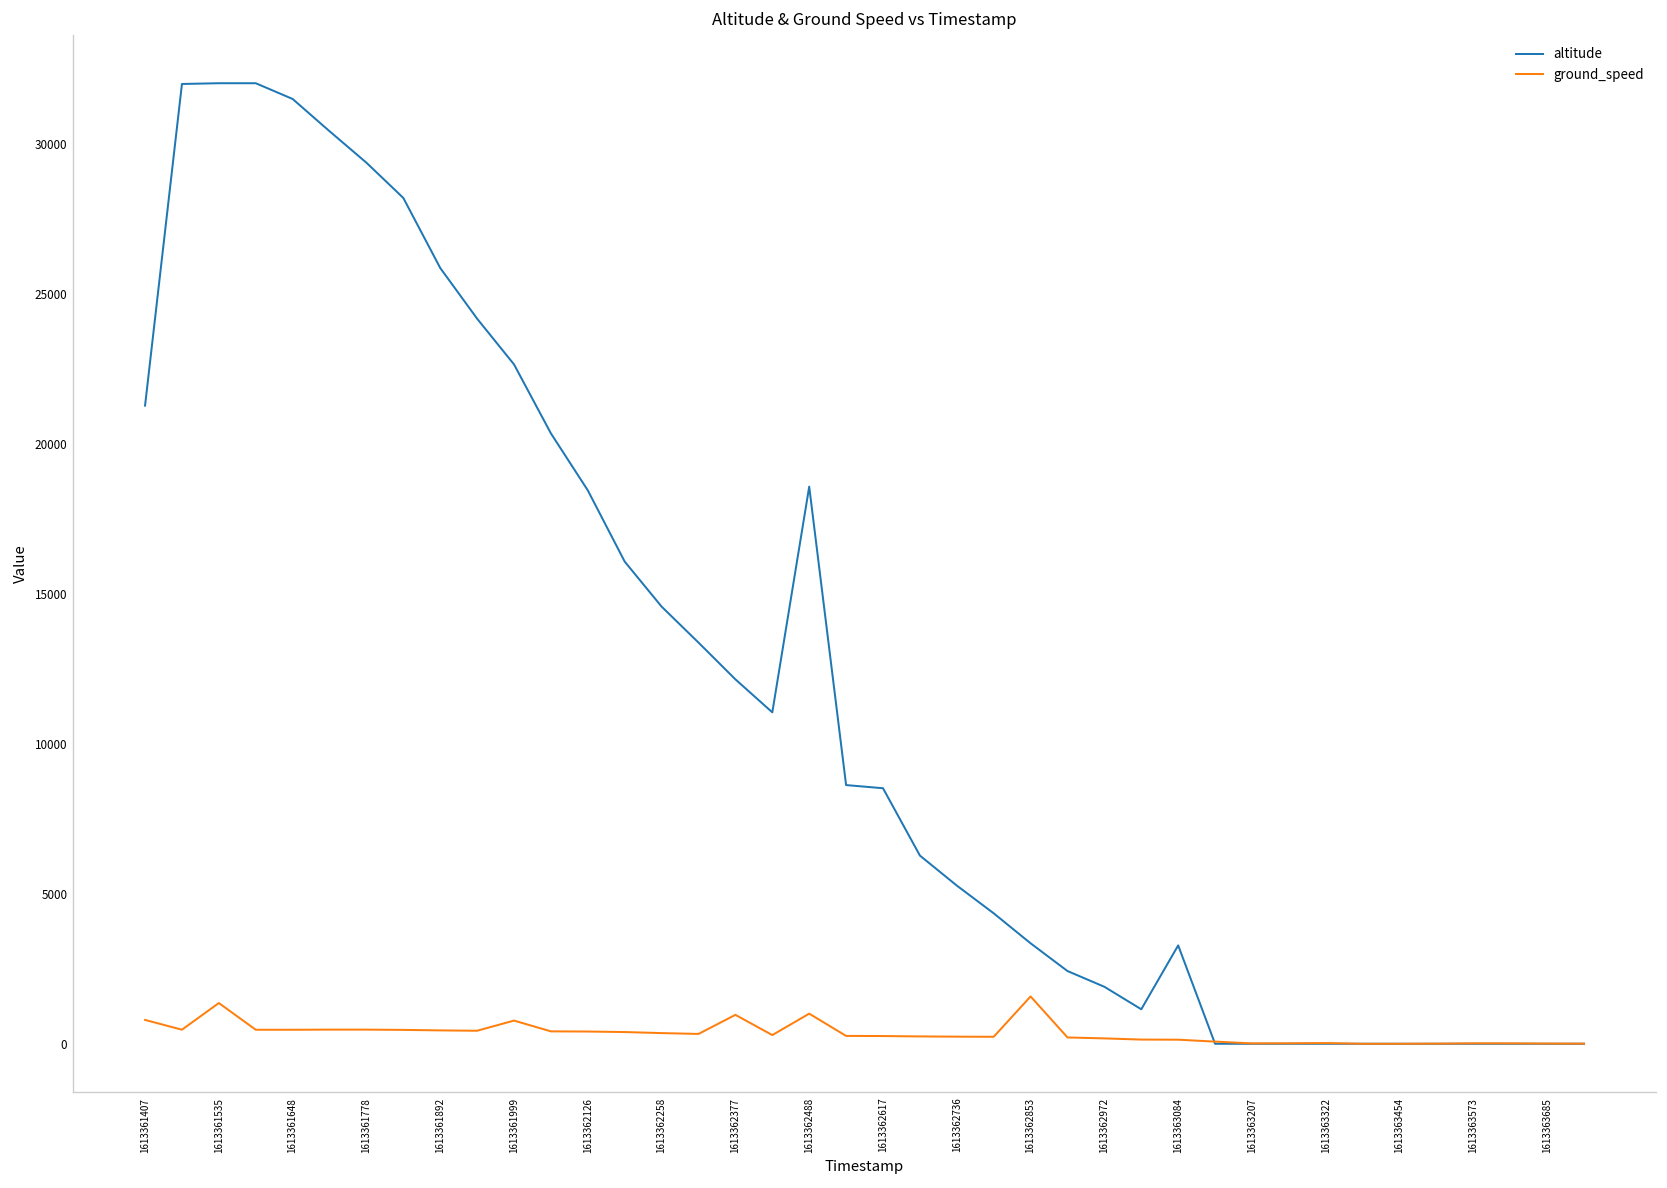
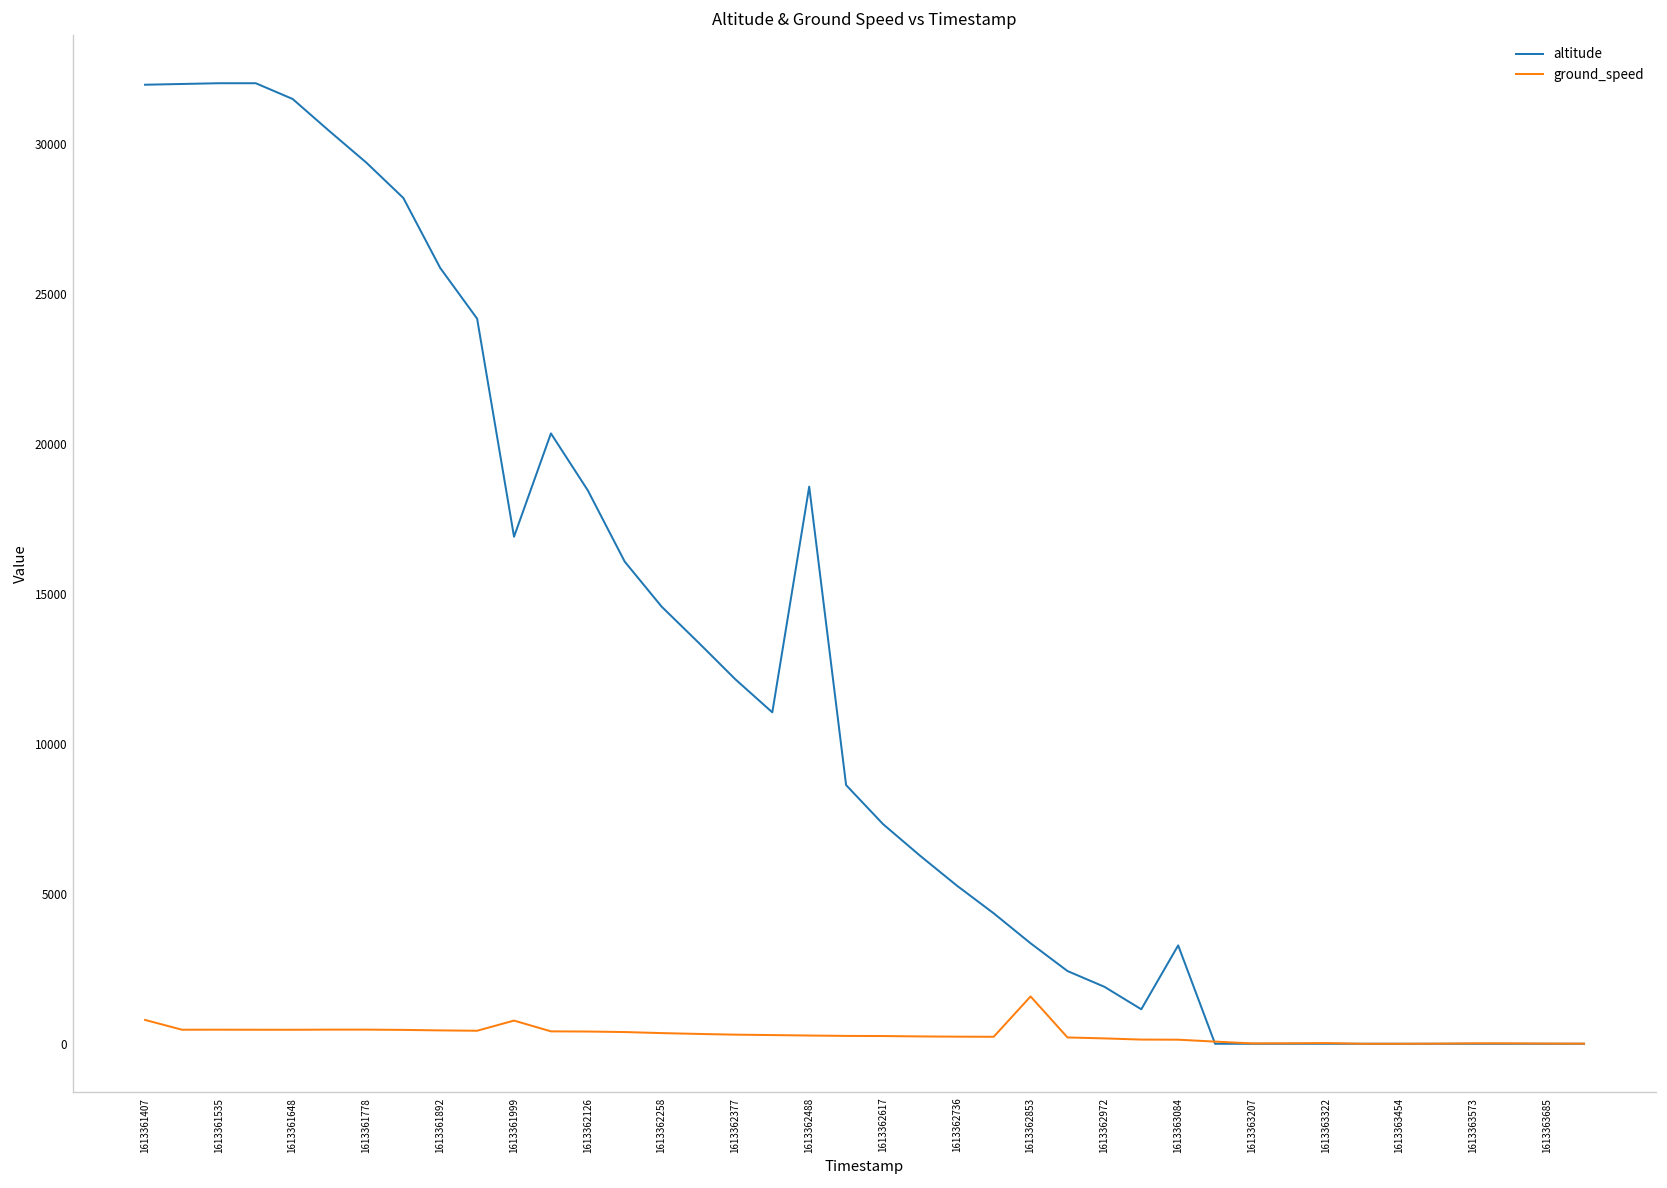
  {
    "altitude": {
-     "1613361407": 21300,
+     "1613361407": 32000,
      "1613361535": 32000,
      "1613361648": 31500,
      "1613361778": 29400,
      "1613361892": 25900,
-     "1613361999": 22700,
+     "1613361999": 16900,
      "1613362126": 18500,
      "1613362258": 14600,
      "1613362377": 12200,
      "1613362488": 18600,
-     "1613362617": 8500,
+     "1613362617": 7300,
      "1613362736": 5300,
      "1613362853": 3400,
      "1613362972": 1900,
      "1613363084": 3300
    },
    "ground_speed": {
      "1613361407": 800,
-     "1613361535": 1400,
+     "1613361535": 500,
      "1613361648": 500,
      "1613361778": 500,
      "1613361892": 400,
      "1613361999": 800,
      "1613362126": 400,
      "1613362258": 400,
-     "1613362377": 1000,
-     "1613362488": 1000,
+     "1613362377": 300,
+     "1613362488": 300,
      "1613362617": 300,
      "1613362736": 200,
      "1613362853": 1600,
      "1613362972": 200,
      "1613363084": 100
    }
  }
